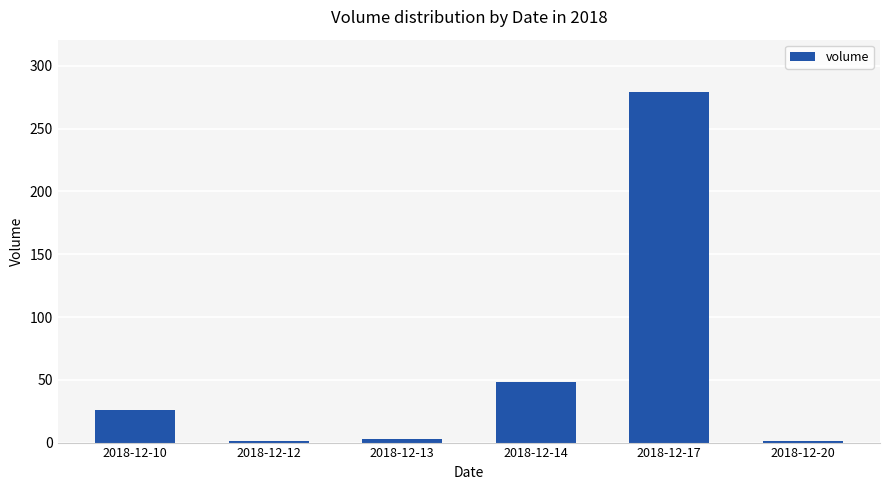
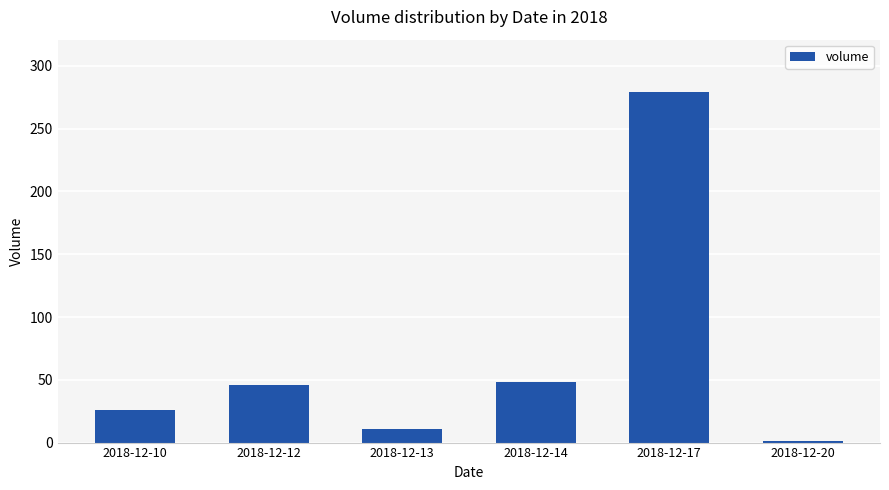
  {
    "2018-12-10": 26,
-   "2018-12-12": 1,
-   "2018-12-13": 3,
+   "2018-12-12": 46,
+   "2018-12-13": 11,
    "2018-12-14": 48,
    "2018-12-17": 279
  }
